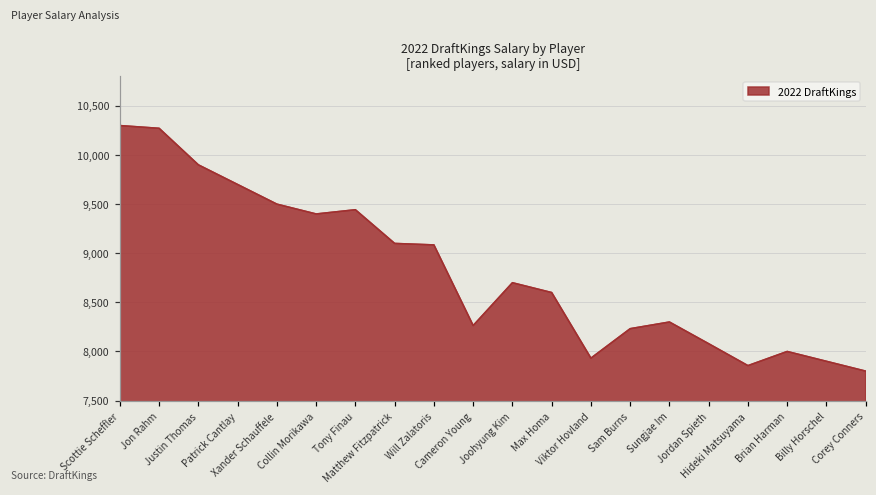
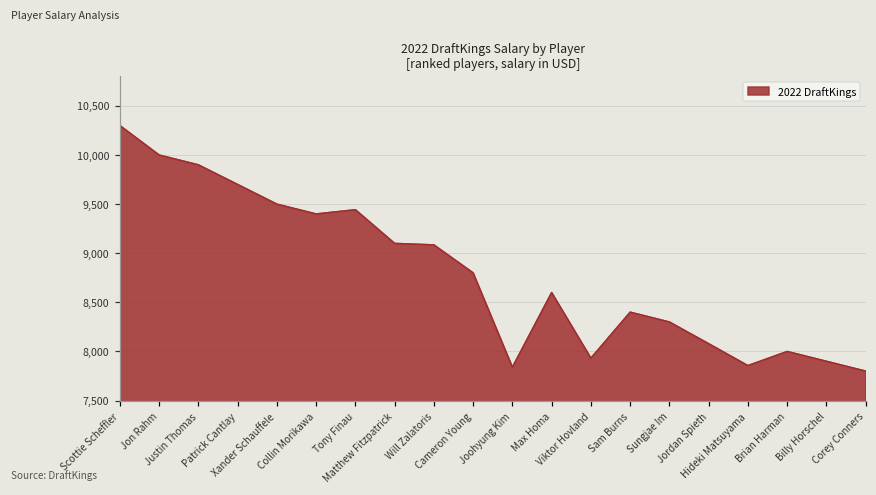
  {
    "Scottie Scheffler": "10,300",
-   "Jon Rahm": "10,300",
+   "Jon Rahm": "10,000",
    "Justin Thomas": "9,900",
    "Patrick Cantlay": "9,700",
    "Xander Schauffele": "9,500",
    "Collin Morikawa": "9,400",
    "Tony Finau": "9,400",
    "Matthew Fitzpatrick": "9,100",
    "Will Zalatoris": "9,100",
-   "Cameron Young": "8,300",
-   "Joohyung Kim": "8,700",
+   "Cameron Young": "8,800",
+   "Joohyung Kim": "7,800",
    "Max Homa": "8,600",
    "Viktor Hovland": "7,900",
-   "Sam Burns": "8,200",
+   "Sam Burns": "8,400",
    "Sungjae Im": "8,300",
    "Jordan Spieth": "8,100",
    "Hideki Matsuyama": "7,900",
    "Brian Harman": "8,000",
    "Billy Horschel": "7,900",
    "Corey Conners": "7,800"
  }
